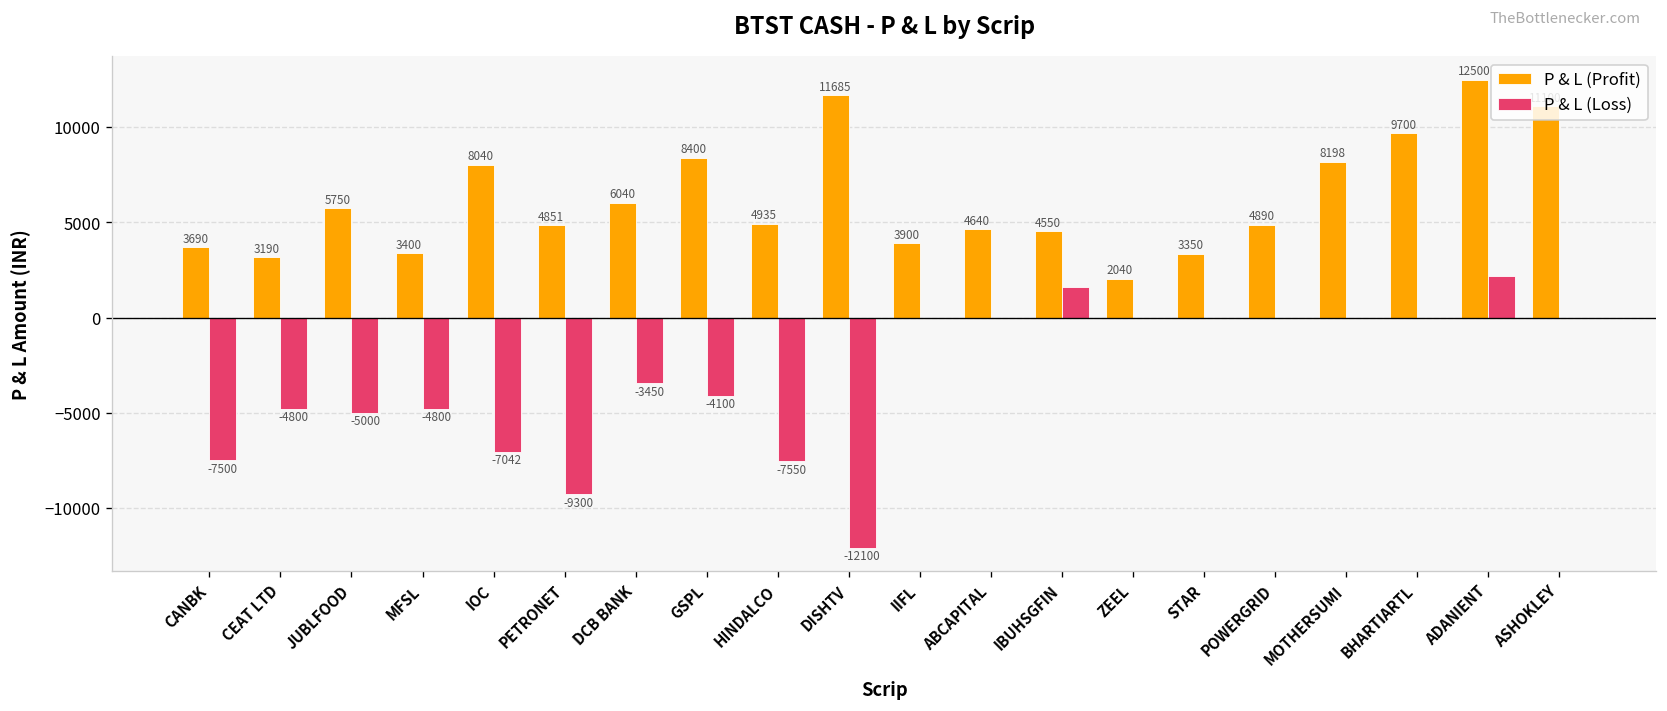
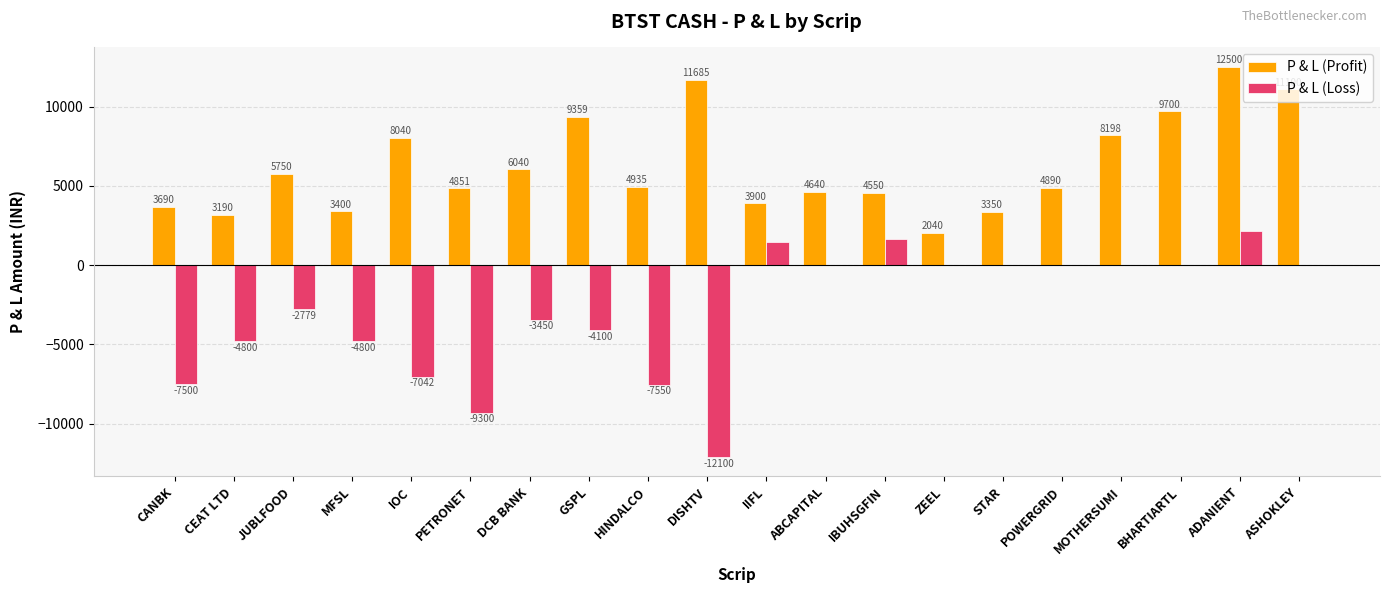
  {
    "P & L (Profit)": {
      "CANBK": 3690,
      "CEAT LTD": 3190,
      "JUBLFOOD": 5750,
      "MFSL": 3400,
      "IOC": 8040,
      "PETRONET": 4851,
      "DCB BANK": 6040,
-     "GSPL": 8400,
+     "GSPL": 9359,
      "HINDALCO": 4935,
      "DISHTV": 11685,
      "IIFL": 3900,
      "ABCAPITAL": 4640,
      "IBUHSGFIN": 4550,
      "ZEEL": 2040,
      "STAR": 3350,
      "POWERGRID": 4890,
      "MOTHERSUMI": 8198,
      "BHARTIARTL": 9700,
      "ADANIENT": 12500
    },
    "P & L (Loss)": {
      "CANBK": -7500,
      "CEAT LTD": -4800,
-     "JUBLFOOD": -5000,
+     "JUBLFOOD": -2779,
      "MFSL": -4800,
      "IOC": -7042,
      "PETRONET": -9300,
      "DCB BANK": -3450,
      "GSPL": -4100,
      "HINDALCO": -7550,
      "DISHTV": -12100,
-     "IIFL": 0
+     "IIFL": 1500
    }
  }
